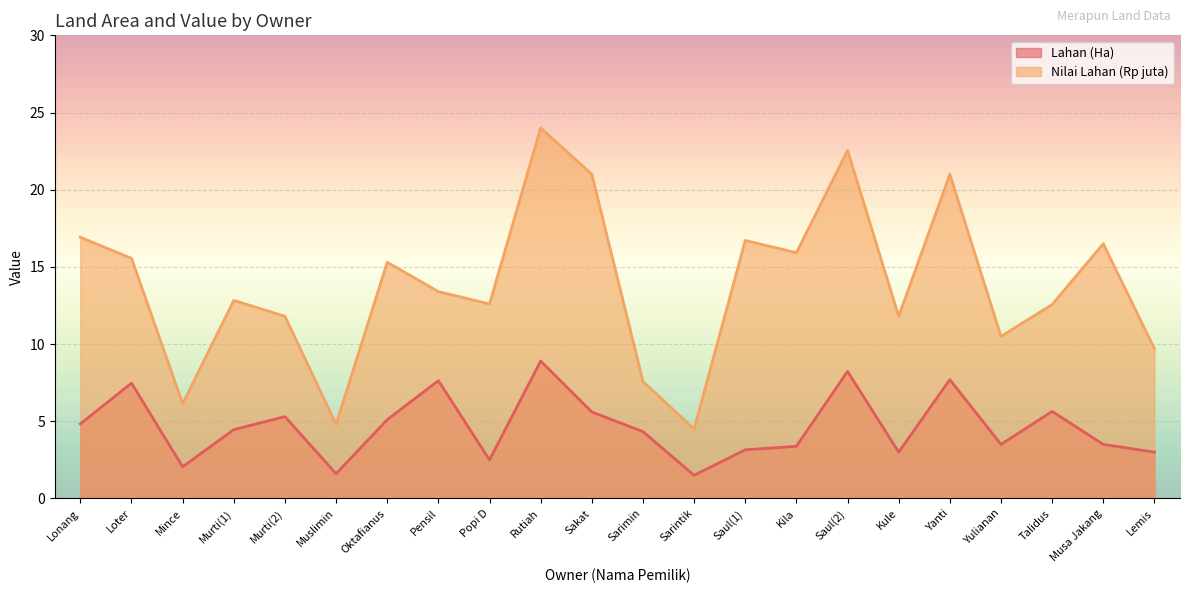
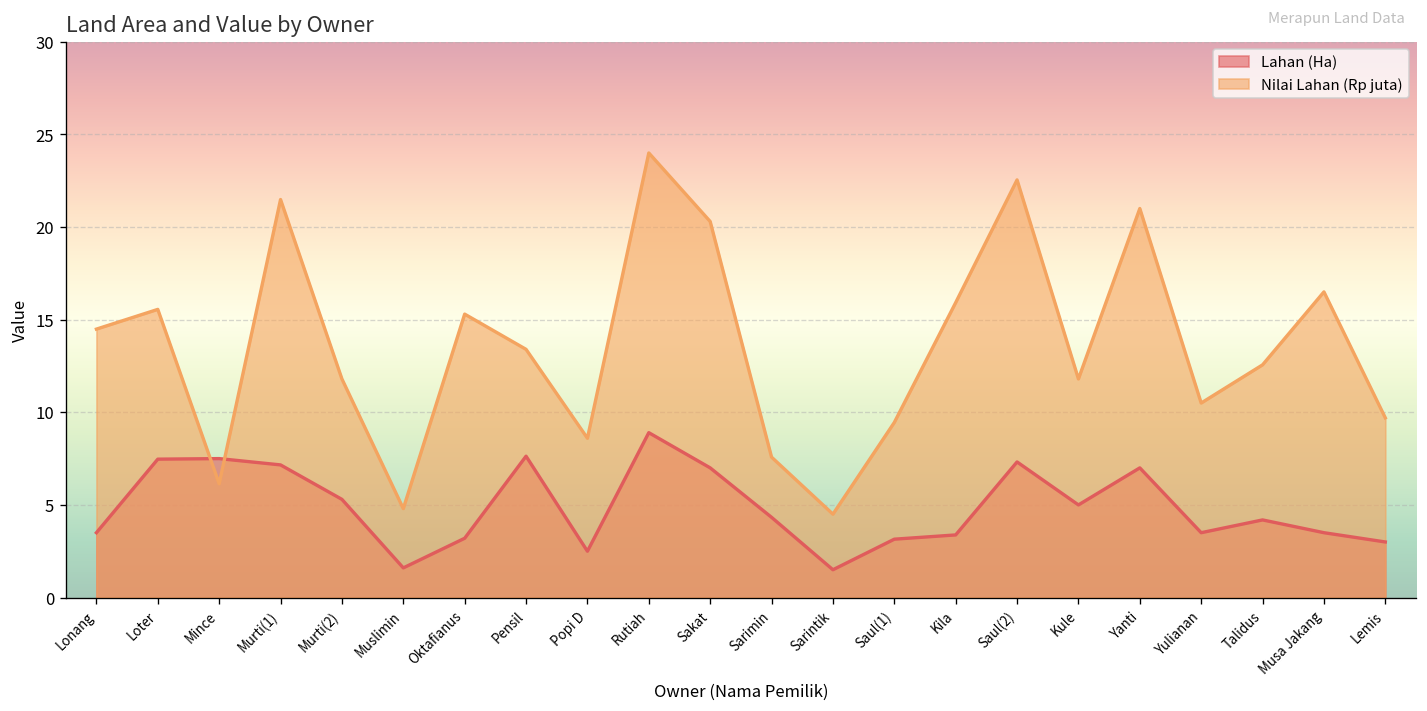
  {
    "Lahan (Ha)": {
-     "Lonang": 4.8,
+     "Lonang": 3.5,
      "Loter": 7.5,
-     "Mince": 2.1,
-     "Murti(1)": 4.5,
+     "Mince": 7.5,
+     "Murti(1)": 7.2,
      "Murti(2)": 5.3,
      "Muslimin": 1.6,
-     "Oktafianus": 5.1,
+     "Oktafianus": 3.2,
      "Pensil": 7.6,
      "Popi D": 2.5,
      "Rutiah": 8.9,
-     "Sakat": 5.6,
+     "Sakat": 7.0,
      "Sarimin": 4.3,
      "Sarintik": 1.5,
      "Saul(1)": 3.2,
      "Kila": 3.4,
-     "Saul(2)": 8.2,
-     "Kule": 3,
-     "Yanti": 7.7,
+     "Saul(2)": 7.3,
+     "Kule": 5,
+     "Yanti": 7.0,
      "Yulianan": 3.5,
-     "Talidus": 5.6,
+     "Talidus": 4.2,
      "Musa Jakang": 3.5,
      "Lemis": 3.0
    },
    "Nilai Lahan (Rp juta)": {
-     "Lonang": 16.9,
+     "Lonang": 14.5,
      "Loter": 15.6,
      "Mince": 6.1,
-     "Murti(1)": 12.8,
+     "Murti(1)": 21.5,
      "Murti(2)": 11.8,
      "Muslimin": 4.8,
      "Oktafianus": 15.3,
      "Pensil": 13.4,
-     "Popi D": 12.6,
+     "Popi D": 8.6,
      "Rutiah": 24.0,
-     "Sakat": 21.0,
+     "Sakat": 20.3,
      "Sarimin": 7.6,
      "Sarintik": 4.5,
-     "Saul(1)": 16.7,
+     "Saul(1)": 9.5,
      "Kila": 15.9,
      "Saul(2)": 22.5,
      "Kule": 11.8,
      "Yanti": 21.0,
      "Yulianan": 10.5,
      "Talidus": 12.6,
      "Musa Jakang": 16.5,
      "Lemis": 9.7
    }
  }
